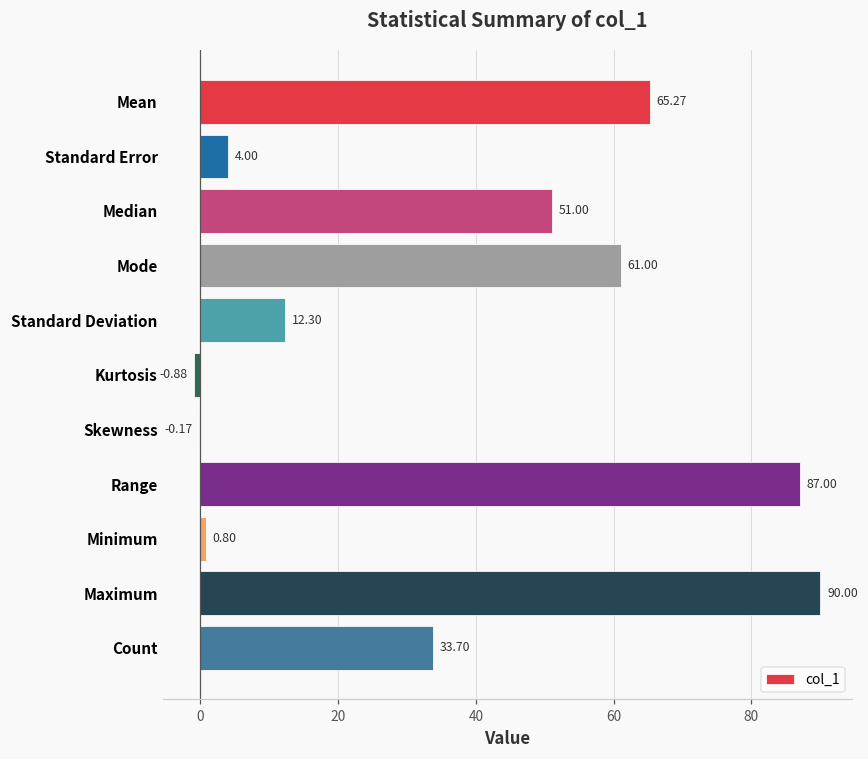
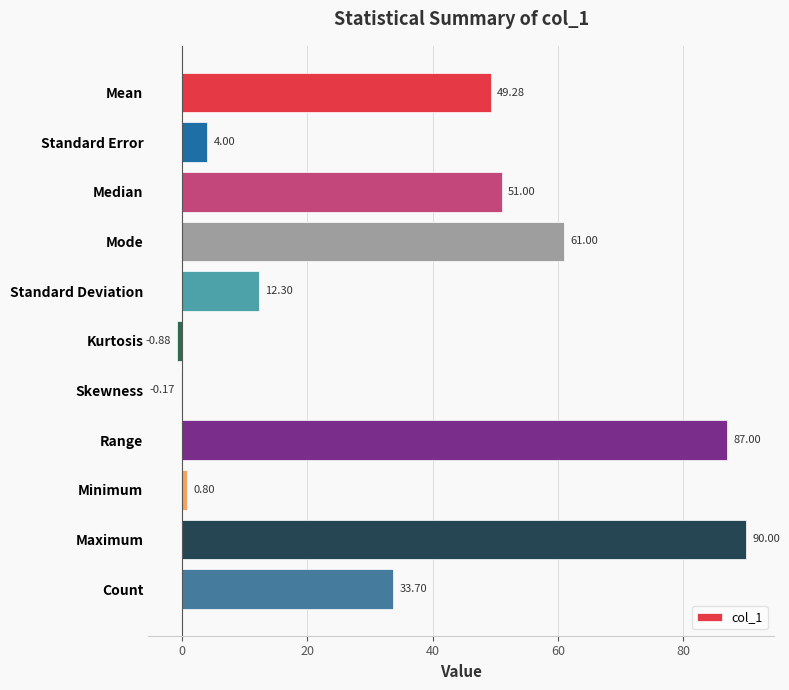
  {
-   "Mean": 65.27,
+   "Mean": 49.28,
    "Standard Error": 4.00,
    "Median": 51.00,
    "Mode": 61.00,
    "Standard Deviation": 12.30,
    "Kurtosis": -0.88,
    "Skewness": -0.17,
    "Range": 87.00,
    "Minimum": 0.80,
    "Maximum": 90.00,
    "Count": 33.70
  }
